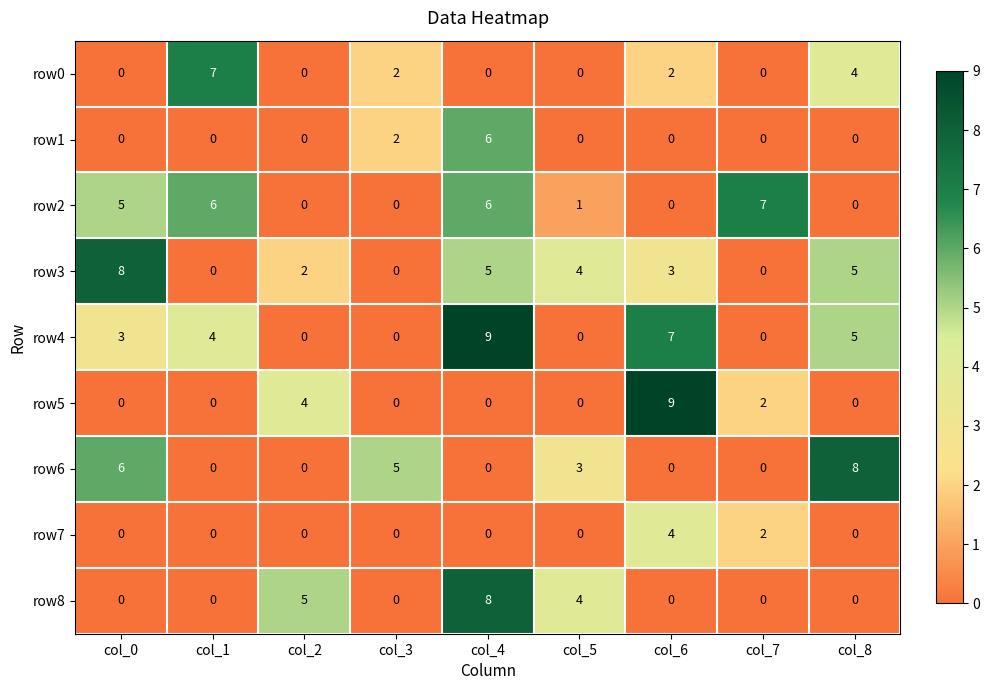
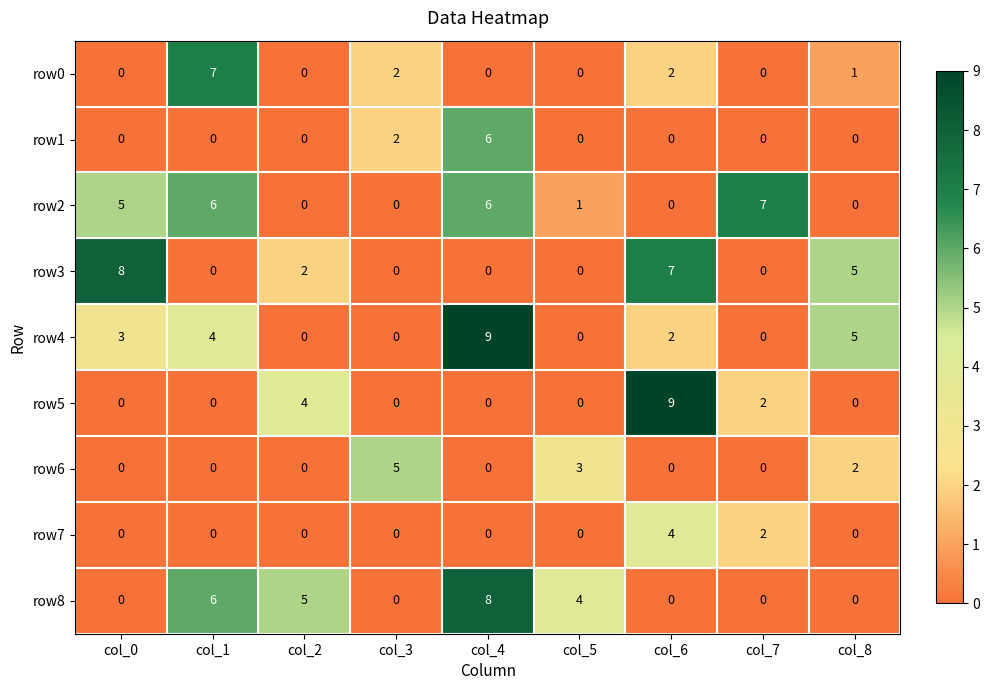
  {
    "row0": {
      "col_0": 0,
      "col_1": 7,
      "col_2": 0,
      "col_3": 2,
      "col_4": 0,
      "col_5": 0,
      "col_6": 2,
      "col_7": 0,
-     "col_8": 4
+     "col_8": 1
    },
    "row1": {
      "col_0": 0,
      "col_1": 0,
      "col_2": 0,
      "col_3": 2,
      "col_4": 6,
      "col_5": 0,
      "col_6": 0,
      "col_7": 0,
      "col_8": 0
    },
    "row2": {
      "col_0": 5,
      "col_1": 6,
      "col_2": 0,
      "col_3": 0,
      "col_4": 6,
      "col_5": 1,
      "col_6": 0,
      "col_7": 7,
      "col_8": 0
    },
    "row3": {
      "col_0": 8,
      "col_1": 0,
      "col_2": 2,
      "col_3": 0,
-     "col_4": 5,
-     "col_5": 4,
-     "col_6": 3,
+     "col_4": 0,
+     "col_5": 0,
+     "col_6": 7,
      "col_7": 0,
      "col_8": 5
    },
    "row4": {
      "col_0": 3,
      "col_1": 4,
      "col_2": 0,
      "col_3": 0,
      "col_4": 9,
      "col_5": 0,
-     "col_6": 7,
+     "col_6": 2,
      "col_7": 0,
      "col_8": 5
    },
    "row5": {
      "col_0": 0,
      "col_1": 0,
      "col_2": 4,
      "col_3": 0,
      "col_4": 0,
      "col_5": 0,
      "col_6": 9,
      "col_7": 2,
      "col_8": 0
    },
    "row6": {
-     "col_0": 6,
+     "col_0": 0,
      "col_1": 0,
      "col_2": 0,
      "col_3": 5,
      "col_4": 0,
      "col_5": 3,
      "col_6": 0,
      "col_7": 0,
-     "col_8": 8
+     "col_8": 2
    },
    "row7": {
      "col_0": 0,
      "col_1": 0,
      "col_2": 0,
      "col_3": 0,
      "col_4": 0,
      "col_5": 0,
      "col_6": 4,
      "col_7": 2,
      "col_8": 0
    },
    "row8": {
      "col_0": 0,
-     "col_1": 0,
+     "col_1": 6,
      "col_2": 5,
      "col_3": 0,
      "col_4": 8,
      "col_5": 4,
      "col_6": 0,
      "col_7": 0,
      "col_8": 0
    }
  }
